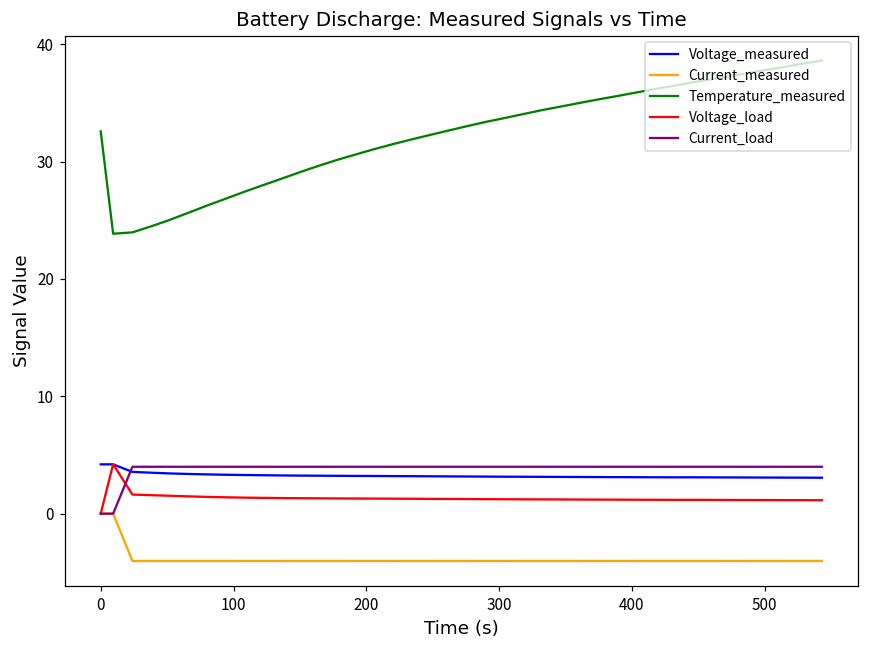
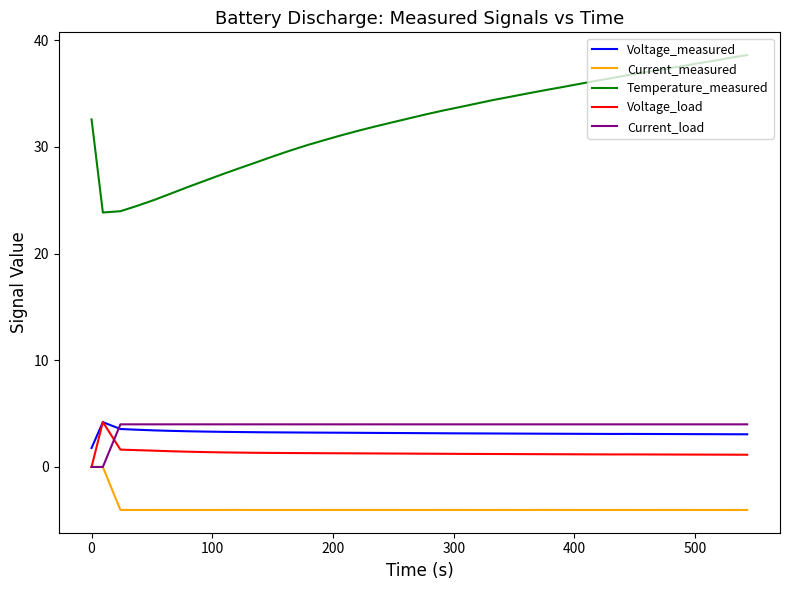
  {
    "Voltage_measured": {
-     "0": 4.2
+     "0": 1.8
    },
    "Temperature_measured": {
      "0": 32.6
    }
  }
